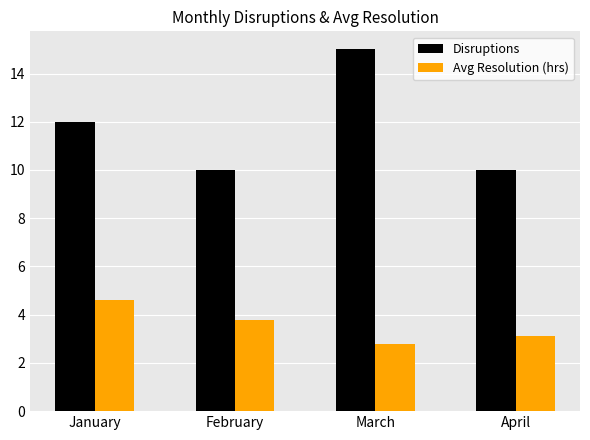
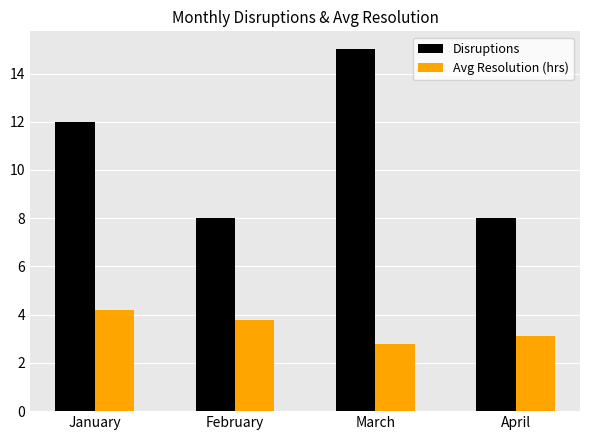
  {
    "Disruptions": {
      "January": 12,
-     "February": 10,
+     "February": 8,
      "March": 15,
-     "April": 10
+     "April": 8
    },
    "Avg Resolution (hrs)": {
-     "January": 4.6,
+     "January": 4.2,
      "February": 3.8,
      "March": 2.8,
      "April": 3.1
    }
  }
